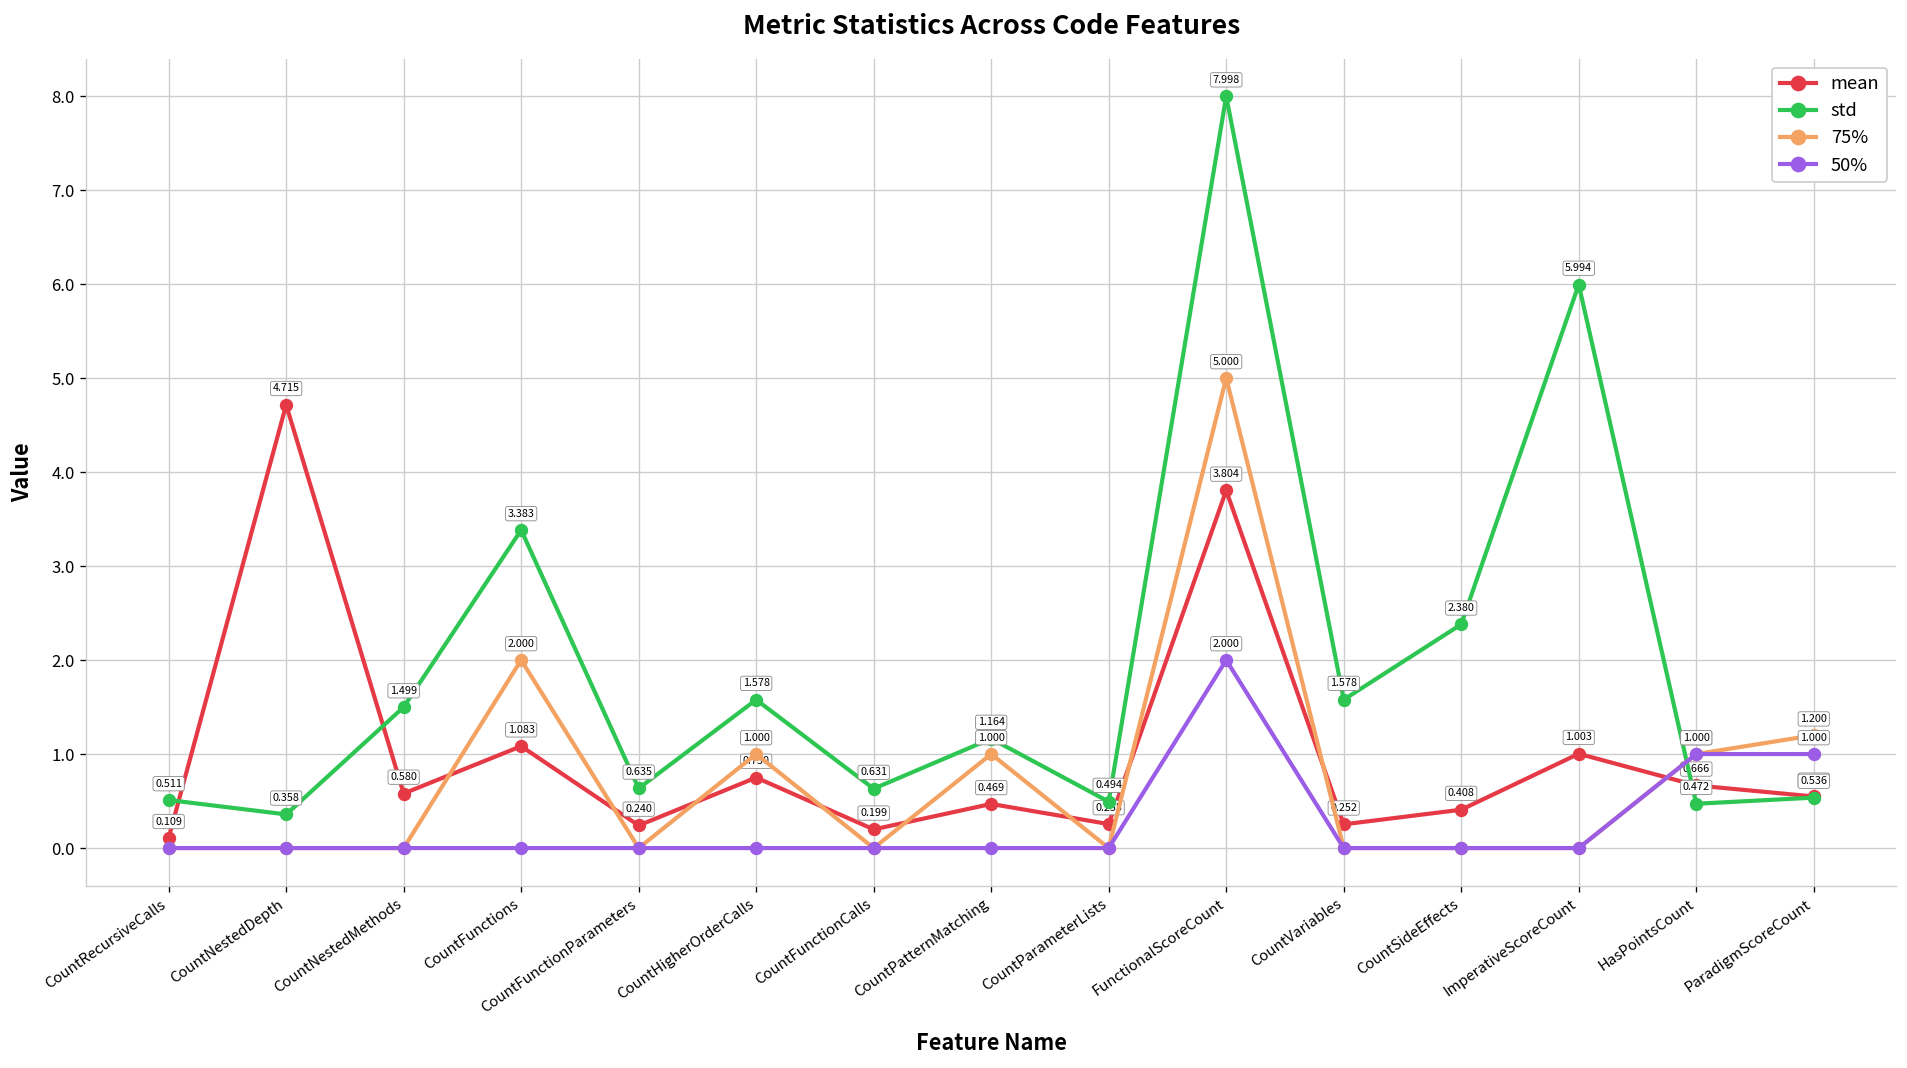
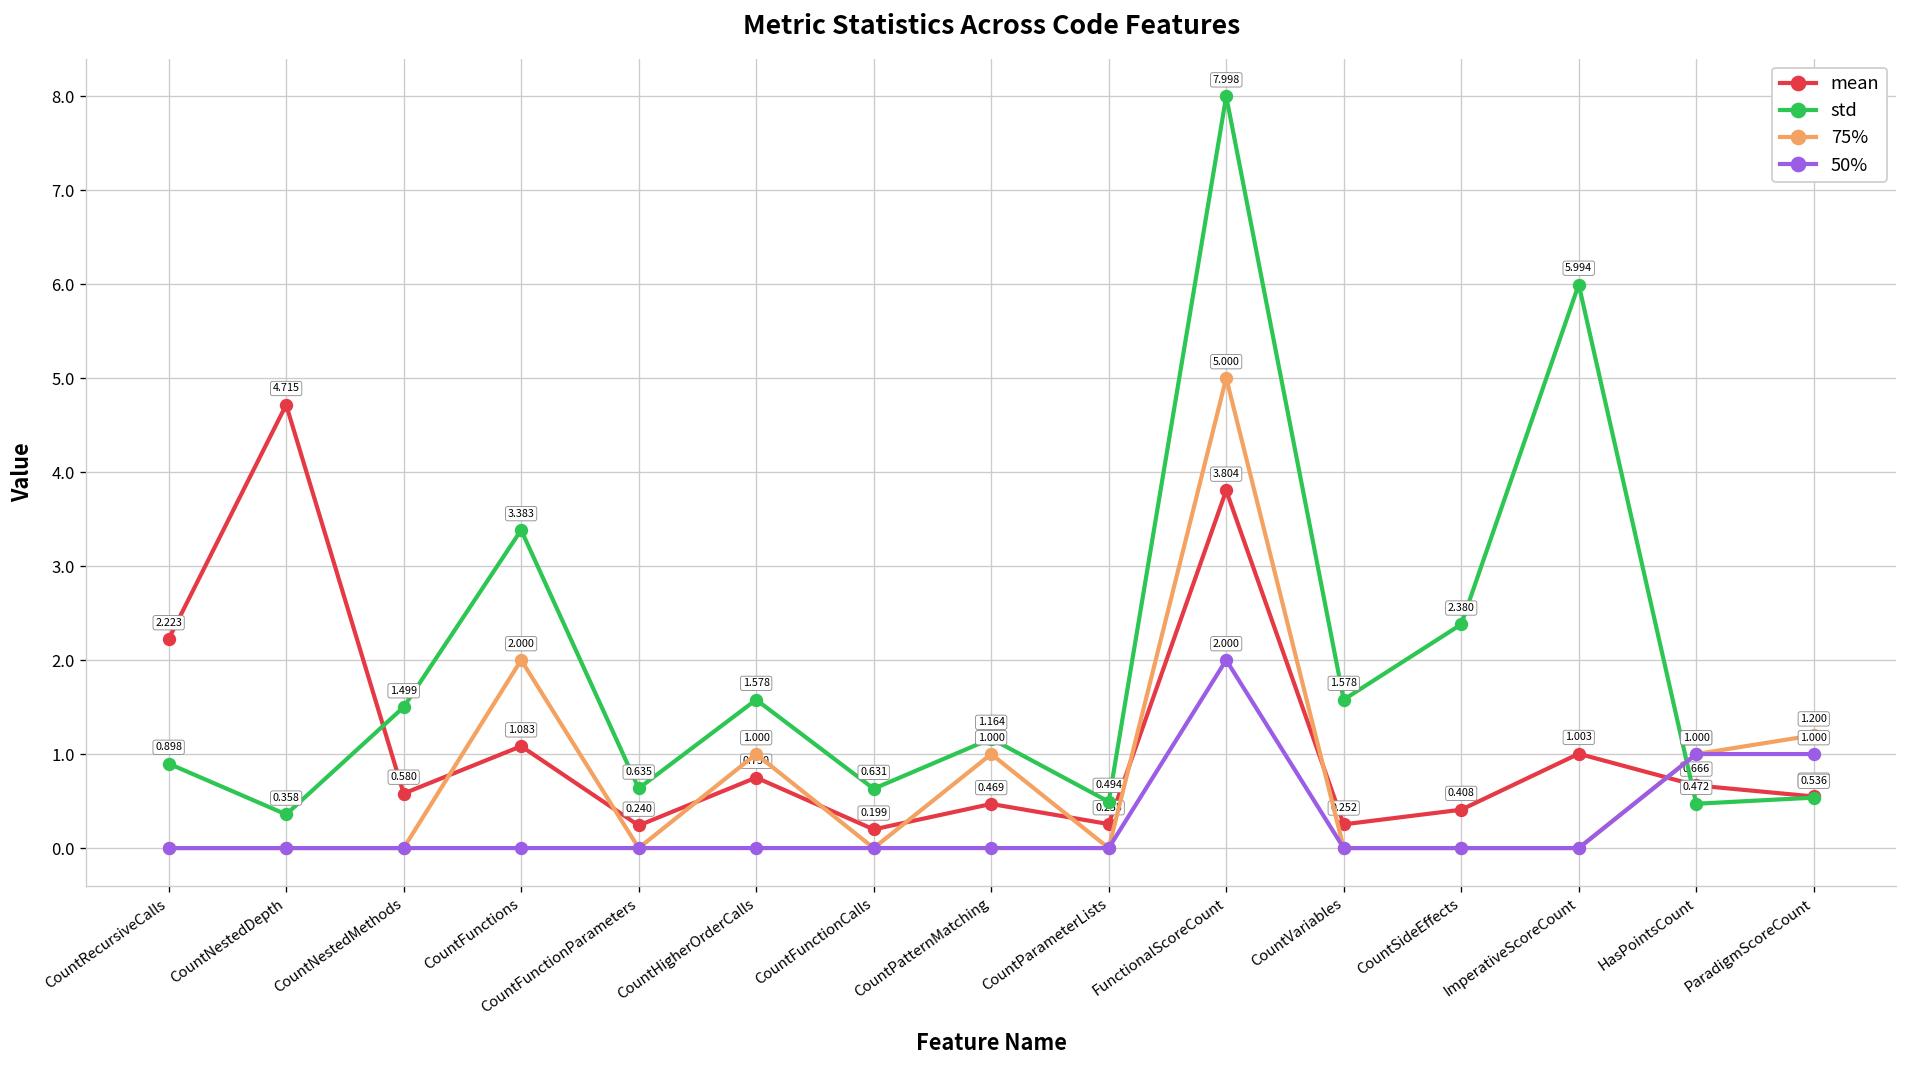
  {
    "mean": {
-     "CountRecursiveCalls": 0.109
+     "CountRecursiveCalls": 2.223
    },
    "std": {
-     "CountRecursiveCalls": 0.511
+     "CountRecursiveCalls": 0.898
    },
    "50%": {
      "CountFunctions": 0.0,
      "CountHigherOrderCalls": 0.0,
      "CountPatternMatching": 0.0
    }
  }
